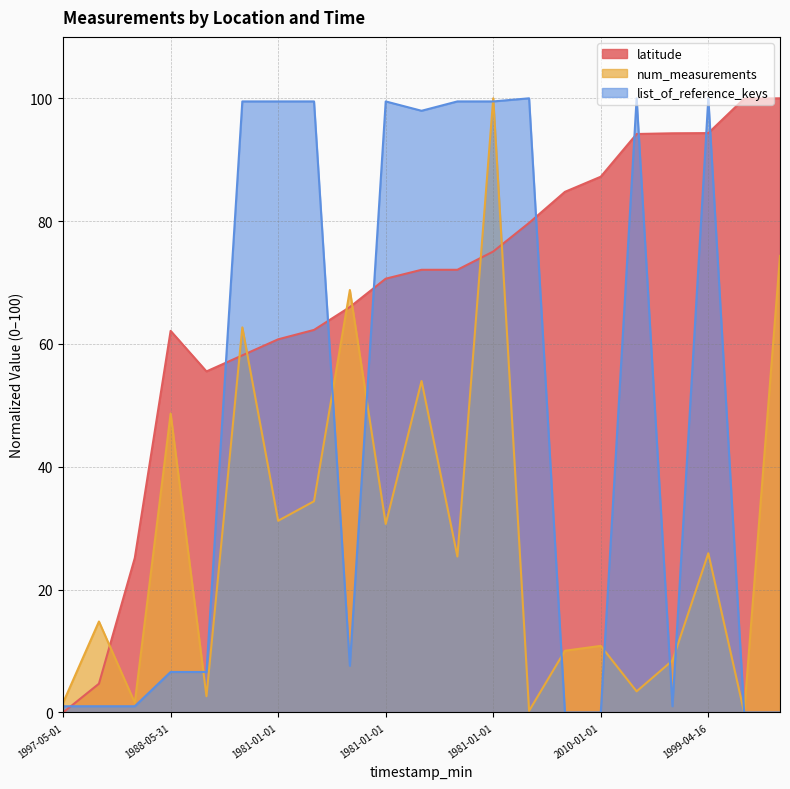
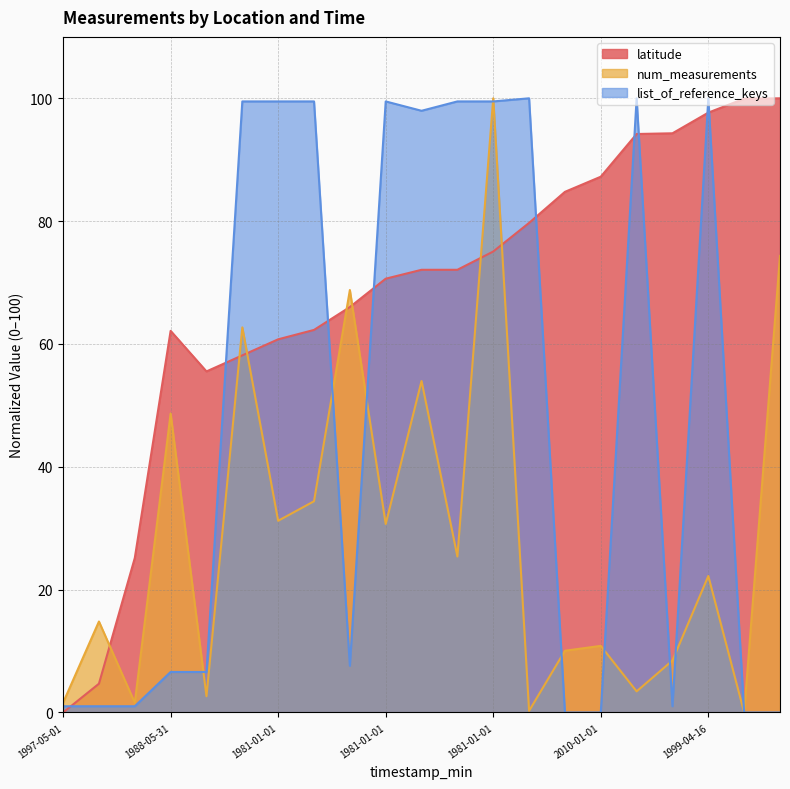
  {
    "latitude": {
      "1988-05-31": 62,
-     "1999-04-16": 94
+     "1999-04-16": 98
    },
    "num_measurements": {
      "1988-05-31": 49,
-     "1999-04-16": 26
+     "1999-04-16": 22
    },
    "list_of_reference_keys": {
      "1988-05-31": 7
    }
  }
